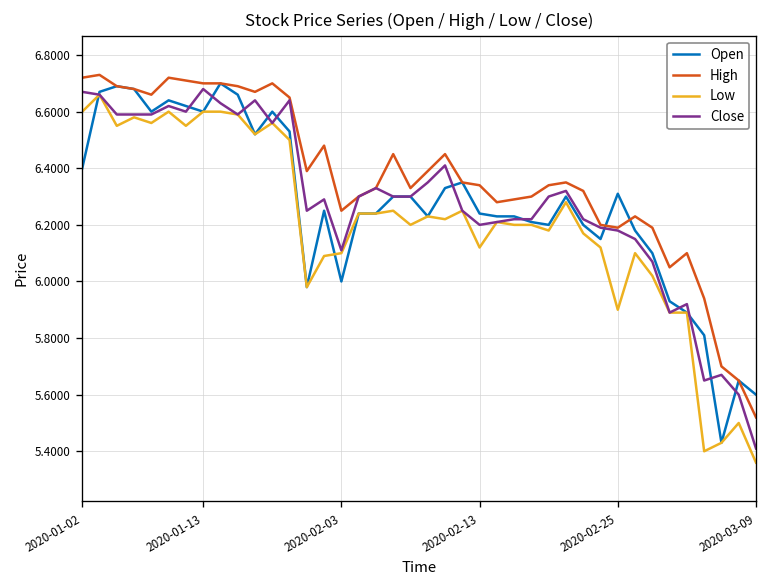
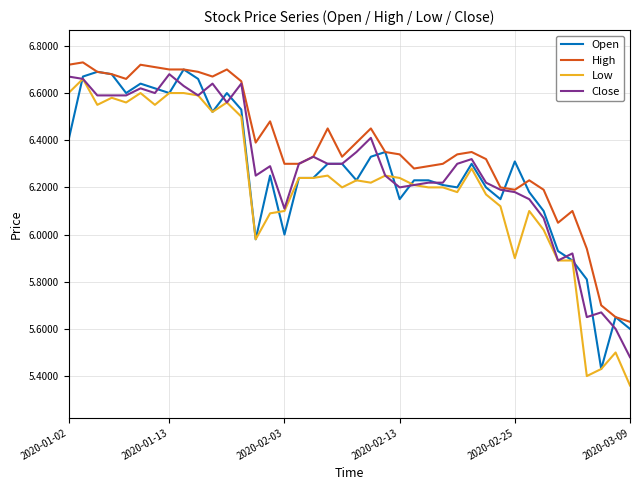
  {
    "Open": {
      "2020-01-02": 6.40,
      "2020-02-03": 6.00,
-     "2020-02-13": 6.24,
+     "2020-02-13": 6.15,
      "2020-02-25": 6.31,
      "2020-03-09": 5.60
    },
    "High": {
      "2020-01-02": 6.72,
      "2020-01-13": 6.70,
-     "2020-02-03": 6.25,
+     "2020-02-03": 6.30,
      "2020-02-13": 6.34,
-     "2020-03-09": 5.52
+     "2020-03-09": 5.63
    },
    "Low": {
      "2020-01-02": 6.60,
-     "2020-02-13": 6.12,
+     "2020-02-13": 6.24,
      "2020-02-25": 5.90,
      "2020-03-09": 5.36
    },
    "Close": {
      "2020-01-02": 6.67,
      "2020-01-13": 6.68,
      "2020-02-13": 6.20,
-     "2020-03-09": 5.41
+     "2020-03-09": 5.48
    }
  }
